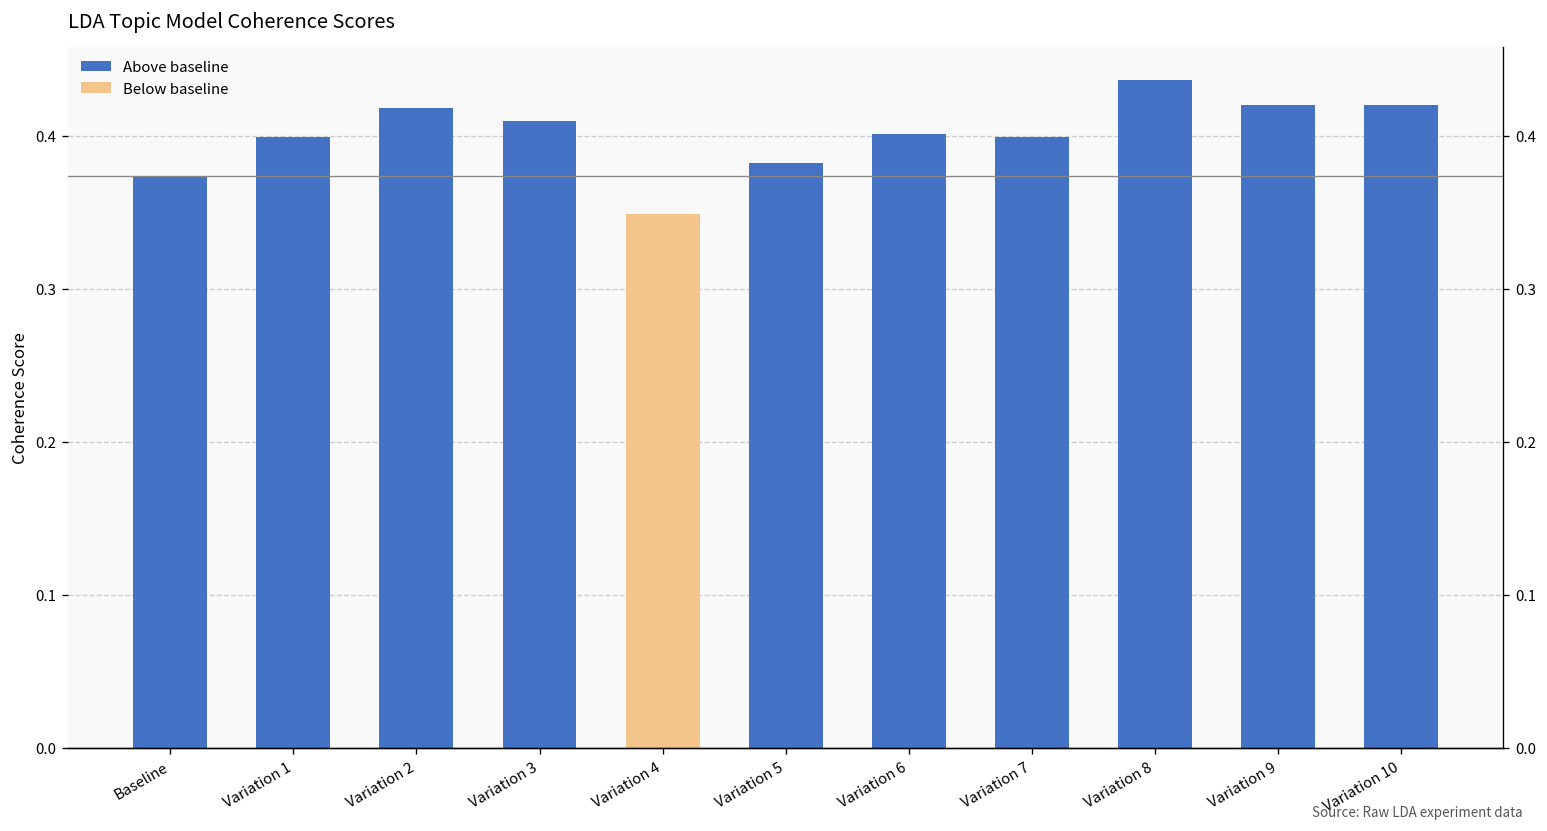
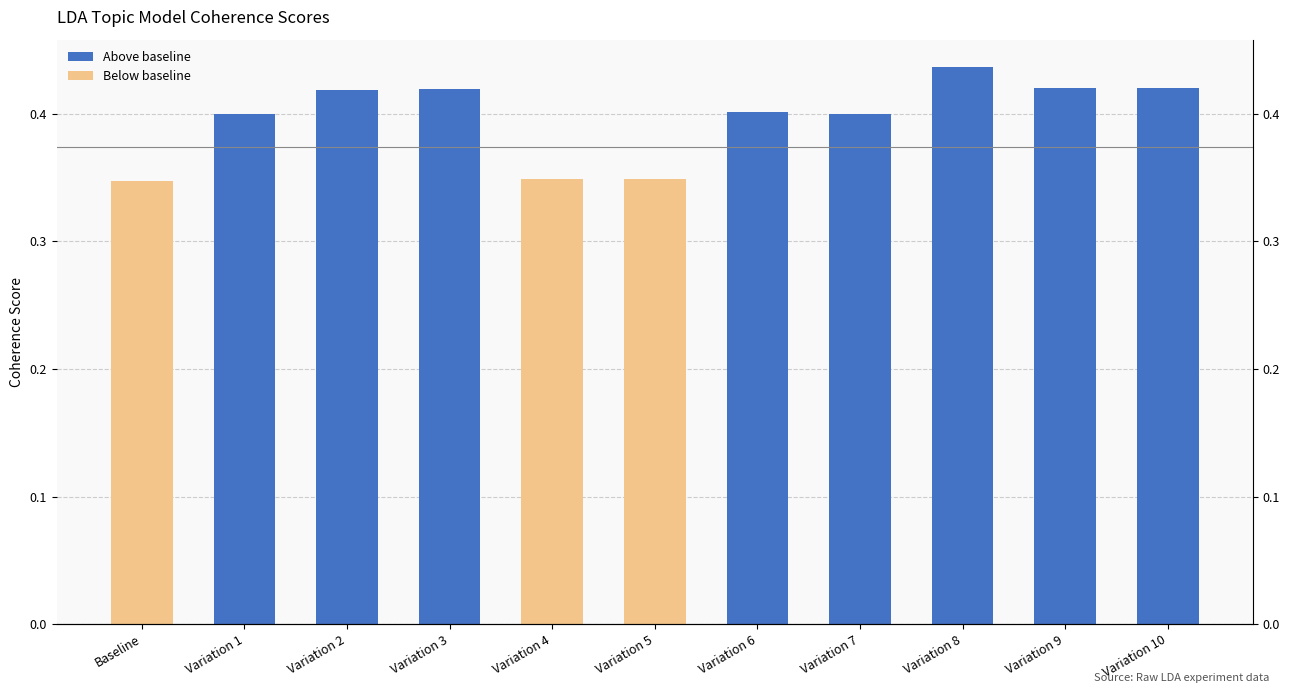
  {
-   "Baseline": 0.374,
+   "Baseline": 0.347,
    "Variation 1": 0.400,
    "Variation 2": 0.419,
-   "Variation 3": 0.410,
+   "Variation 3": 0.419,
    "Variation 4": 0.349,
-   "Variation 5": 0.383,
+   "Variation 5": 0.349,
    "Variation 6": 0.401,
    "Variation 7": 0.400,
    "Variation 8": 0.436,
    "Variation 9": 0.421,
    "Variation 10": 0.420
  }
